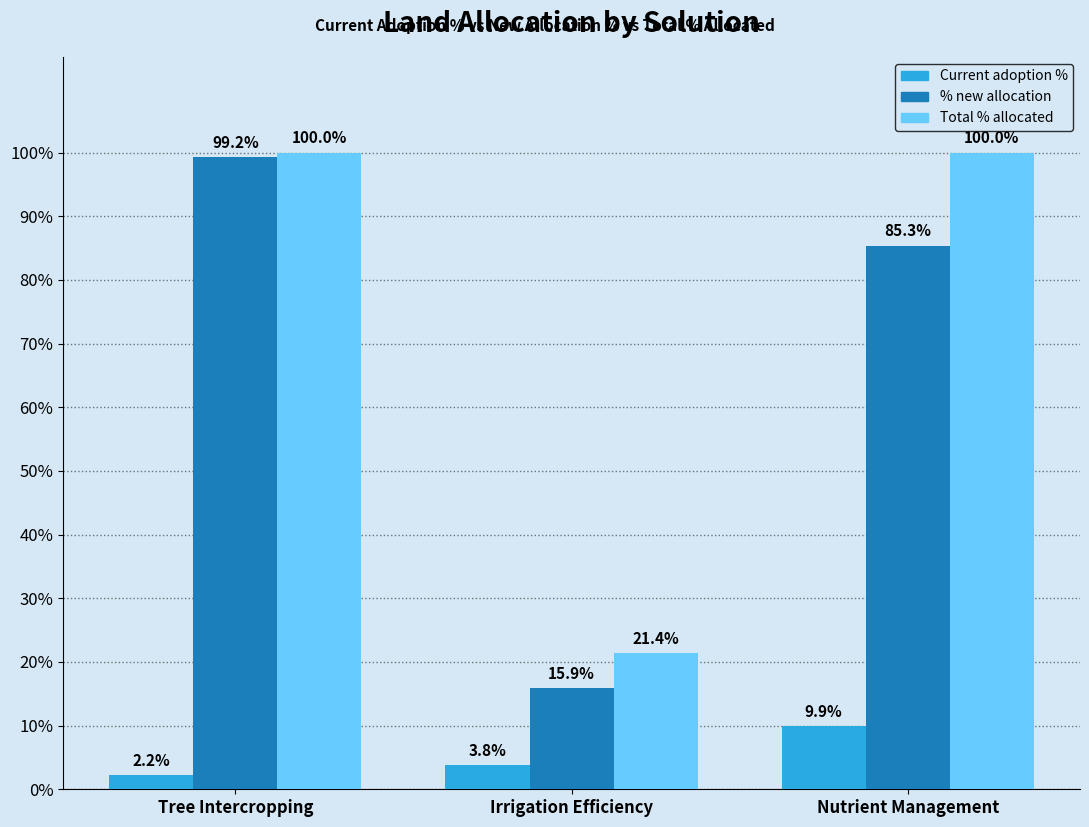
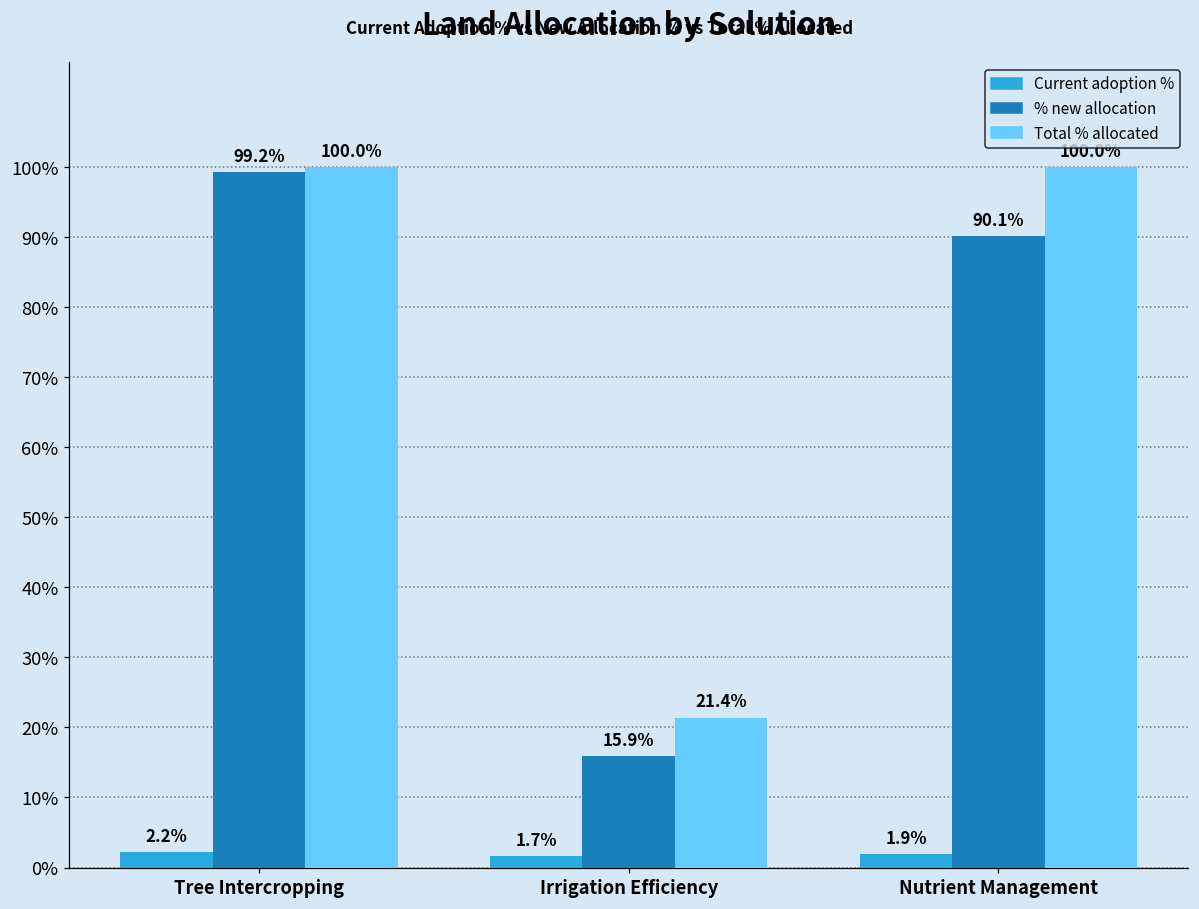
  {
    "Current adoption %": {
      "Tree Intercropping": "2.2%",
-     "Irrigation Efficiency": "3.8%",
-     "Nutrient Management": "9.9%"
+     "Irrigation Efficiency": "1.7%",
+     "Nutrient Management": "1.9%"
    },
    "% new allocation": {
      "Tree Intercropping": "99.2%",
      "Irrigation Efficiency": "15.9%",
-     "Nutrient Management": "85.3%"
+     "Nutrient Management": "90.1%"
    },
    "Total % allocated": {
      "Tree Intercropping": "100.0%",
      "Irrigation Efficiency": "21.4%"
    }
  }
